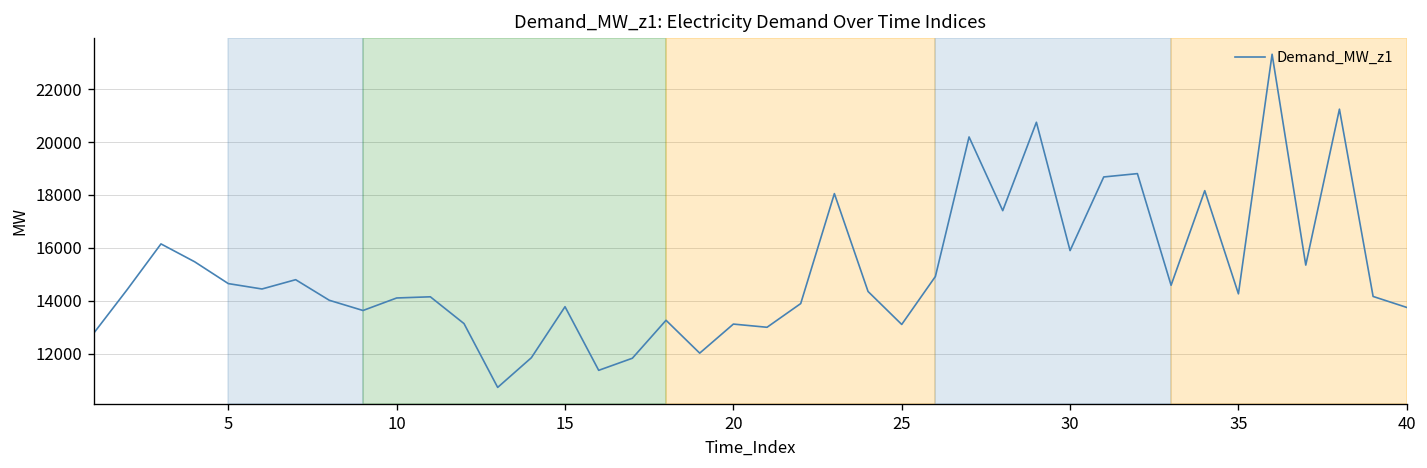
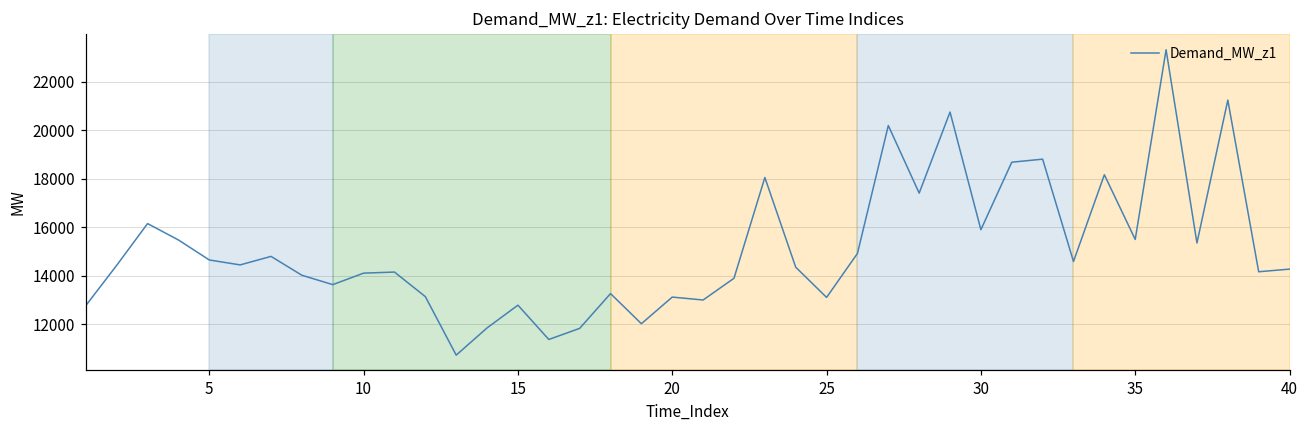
  {
    "5": 14700,
    "10": 14100,
-   "15": 13800,
+   "15": 12800,
    "20": 13100,
    "25": 13100,
    "30": 15900,
-   "35": 14300,
-   "40": 13800
+   "35": 15500,
+   "40": 14300
  }
